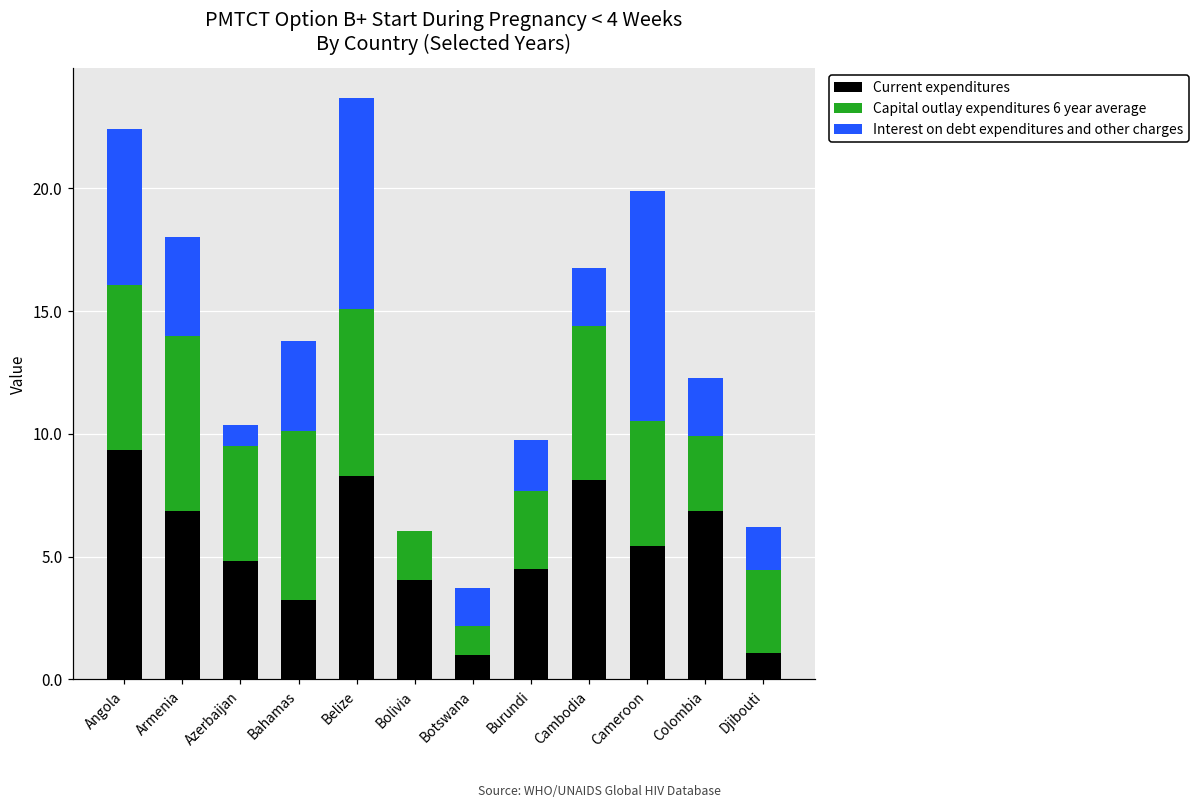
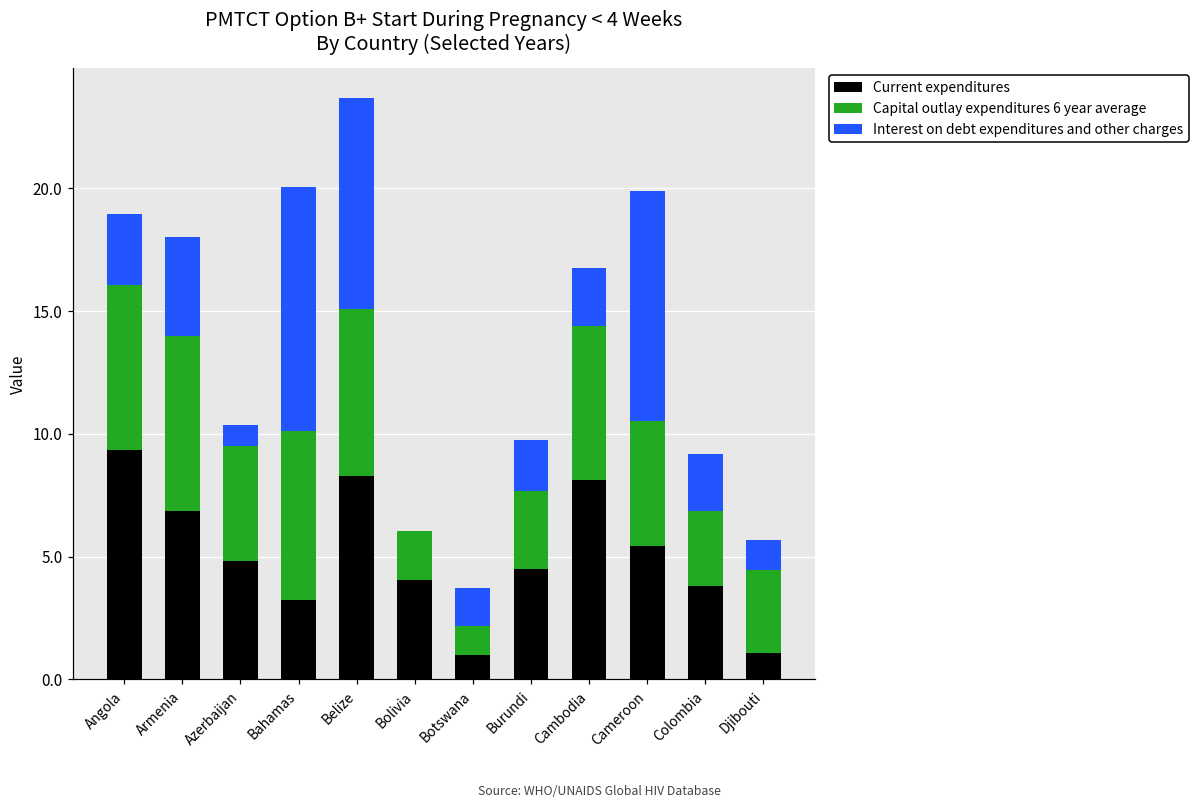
  {
    "Current expenditures": {
      "Angola": 9.3,
      "Armenia": 6.9,
      "Azerbaijan": 4.8,
      "Bahamas": 3.2,
      "Belize": 8.3,
      "Bolivia": 4.1,
      "Botswana": 1.0,
      "Burundi": 4.5,
      "Cambodia": 8.1,
      "Cameroon": 5.4,
-     "Colombia": 6.9,
+     "Colombia": 3.8,
      "Djibouti": 1.1
    },
    "Capital outlay expenditures 6 year average": {
      "Angola": 6.7,
      "Armenia": 7.1,
      "Azerbaijan": 4.7,
      "Bahamas": 6.9,
      "Belize": 6.8,
      "Bolivia": 2.0,
      "Botswana": 1.2,
      "Burundi": 3.1,
      "Cambodia": 6.3,
      "Cameroon": 5.1,
      "Colombia": 3.1,
      "Djibouti": 3.4
    },
    "Interest on debt expenditures and other charges": {
-     "Angola": 6.4,
+     "Angola": 2.9,
      "Armenia": 4.0,
      "Azerbaijan": 0.9,
-     "Bahamas": 3.7,
+     "Bahamas": 10.0,
      "Belize": 8.6,
      "Bolivia": 0.0,
      "Botswana": 1.6,
      "Burundi": 2.1,
      "Cambodia": 2.4,
      "Cameroon": 9.4,
      "Colombia": 2.3,
-     "Djibouti": 1.8
+     "Djibouti": 1.2
    }
  }
